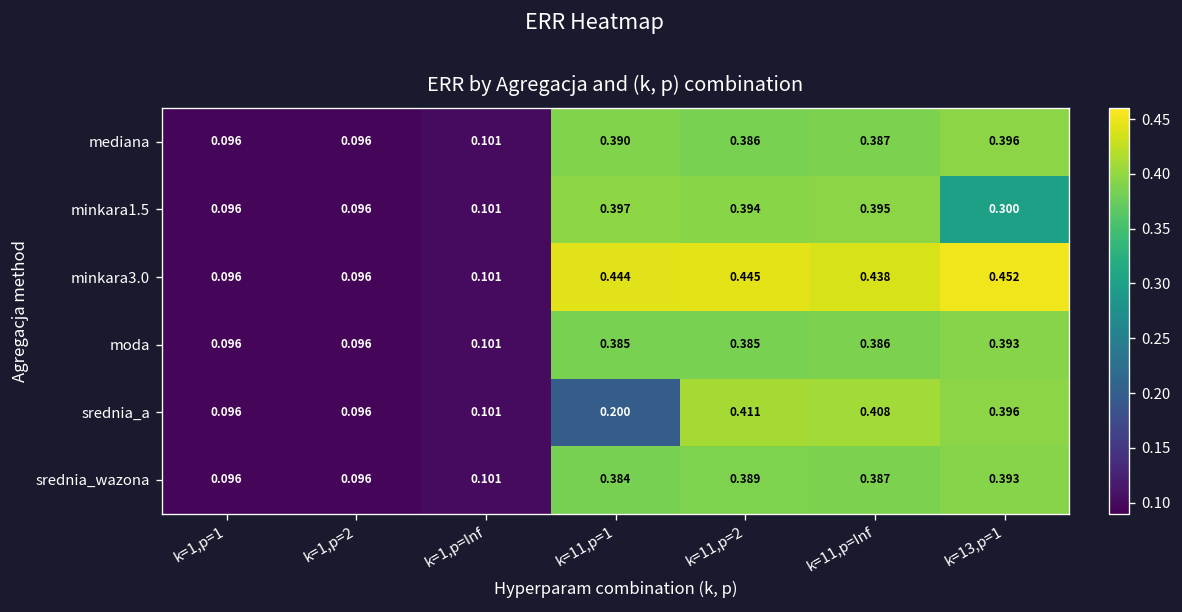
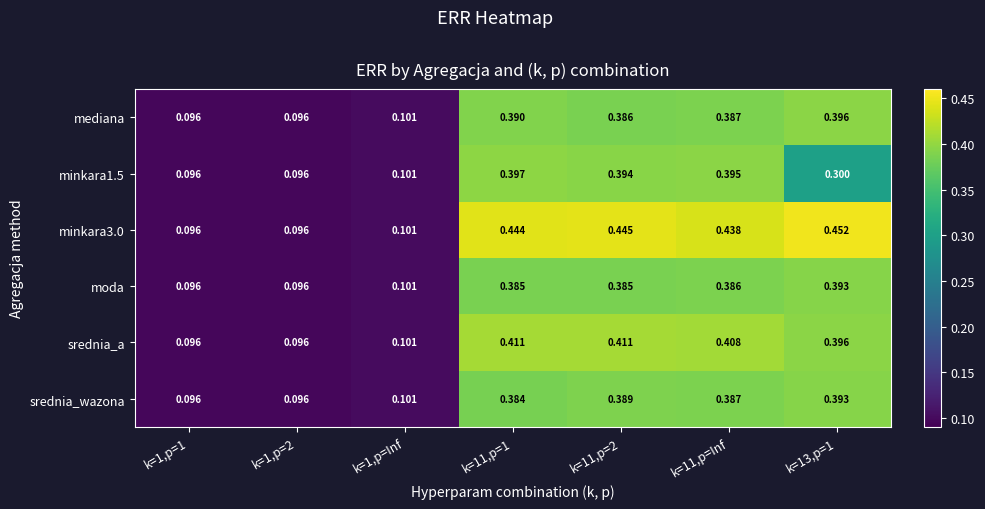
  {
    "mediana": {
      "k=1,p=1": 0.096,
      "k=1,p=2": 0.096,
      "k=1,p=Inf": 0.101,
      "k=11,p=1": 0.390,
      "k=11,p=2": 0.386,
      "k=11,p=Inf": 0.387,
      "k=13,p=1": 0.396
    },
    "minkara1.5": {
      "k=1,p=1": 0.096,
      "k=1,p=2": 0.096,
      "k=1,p=Inf": 0.101,
      "k=11,p=1": 0.397,
      "k=11,p=2": 0.394,
      "k=11,p=Inf": 0.395,
      "k=13,p=1": 0.300
    },
    "minkara3.0": {
      "k=1,p=1": 0.096,
      "k=1,p=2": 0.096,
      "k=1,p=Inf": 0.101,
      "k=11,p=1": 0.444,
      "k=11,p=2": 0.445,
      "k=11,p=Inf": 0.438,
      "k=13,p=1": 0.452
    },
    "moda": {
      "k=1,p=1": 0.096,
      "k=1,p=2": 0.096,
      "k=1,p=Inf": 0.101,
      "k=11,p=1": 0.385,
      "k=11,p=2": 0.385,
      "k=11,p=Inf": 0.386,
      "k=13,p=1": 0.393
    },
    "srednia_a": {
      "k=1,p=1": 0.096,
      "k=1,p=2": 0.096,
      "k=1,p=Inf": 0.101,
-     "k=11,p=1": 0.200,
+     "k=11,p=1": 0.411,
      "k=11,p=2": 0.411,
      "k=11,p=Inf": 0.408,
      "k=13,p=1": 0.396
    },
    "srednia_wazona": {
      "k=1,p=1": 0.096,
      "k=1,p=2": 0.096,
      "k=1,p=Inf": 0.101,
      "k=11,p=1": 0.384,
      "k=11,p=2": 0.389,
      "k=11,p=Inf": 0.387,
      "k=13,p=1": 0.393
    }
  }
